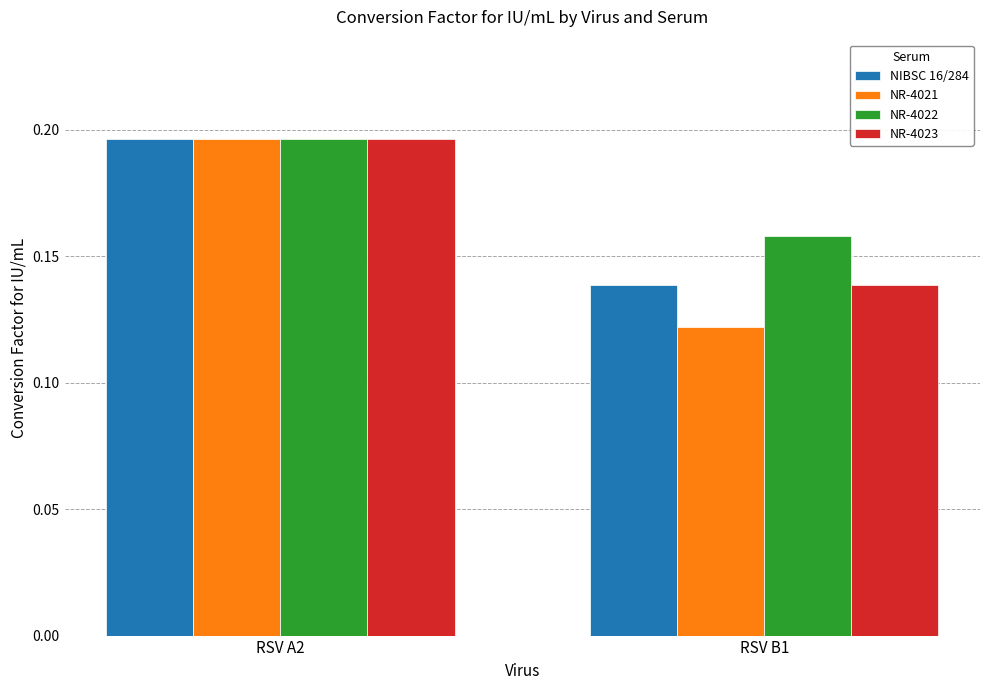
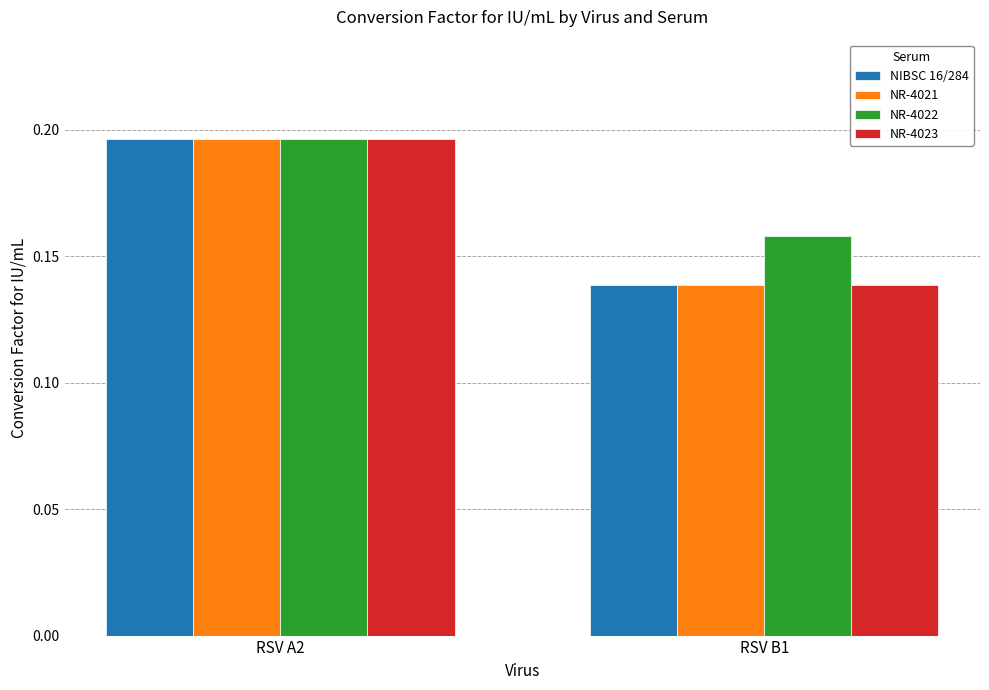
  {
    "NIBSC 16/284": {
      "RSV A2": 0.196,
      "RSV B1": 0.138
    },
    "NR-4021": {
      "RSV A2": 0.196,
-     "RSV B1": 0.122
+     "RSV B1": 0.138
    },
    "NR-4022": {
      "RSV A2": 0.196,
      "RSV B1": 0.158
    },
    "NR-4023": {
      "RSV A2": 0.196,
      "RSV B1": 0.138
    }
  }
